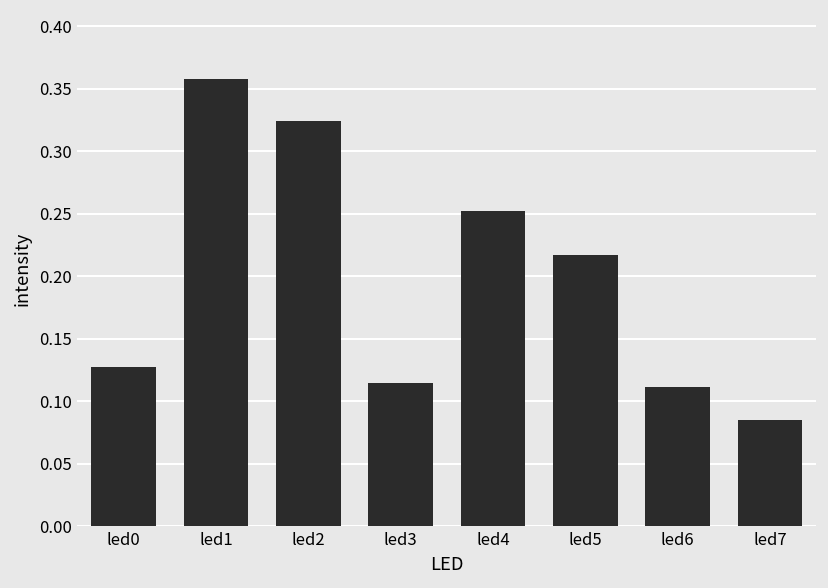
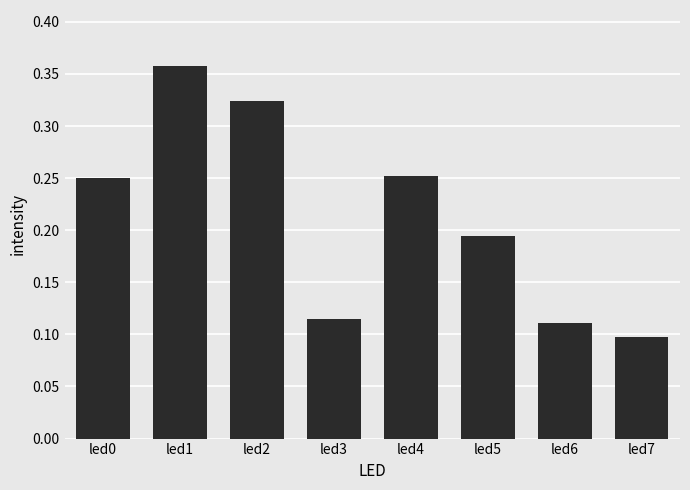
  {
-   "led0": 0.127,
+   "led0": 0.250,
    "led1": 0.358,
    "led2": 0.324,
    "led3": 0.115,
    "led4": 0.252,
-   "led5": 0.217,
+   "led5": 0.195,
    "led6": 0.111,
-   "led7": 0.085
+   "led7": 0.097
  }
